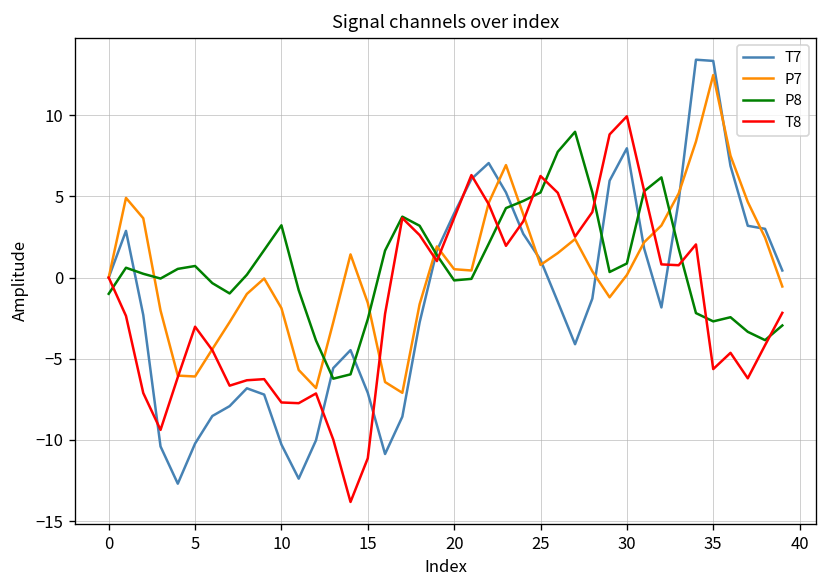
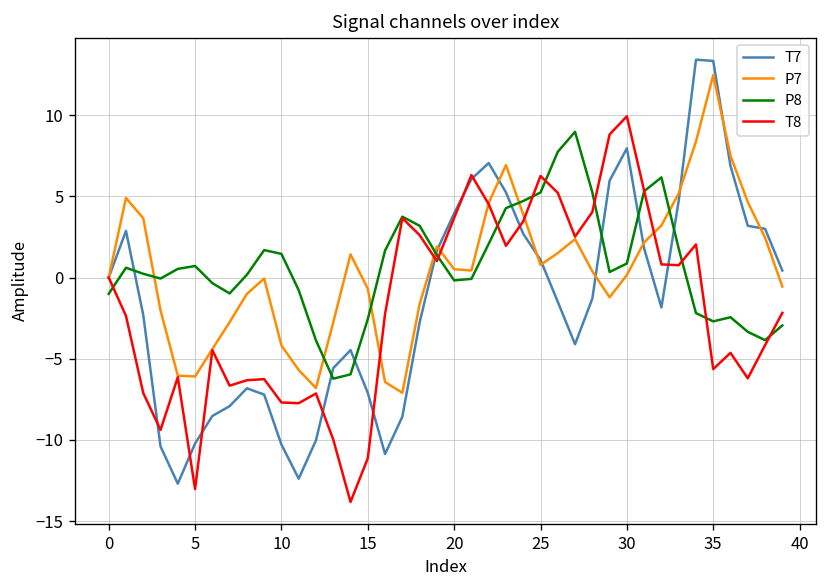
  {
    "T7": {
      "5": -10.2,
      "10": -10.3,
      "15": -7.1,
      "20": 4.0,
      "25": 1.1,
      "30": 8.0,
      "35": 13.3
    },
    "P7": {
      "5": -6.1,
-     "10": -1.9,
-     "15": -1.6,
+     "10": -4.2,
+     "15": -0.7,
      "20": 0.5,
      "25": 0.8,
      "30": 0.2,
      "35": 12.5
    },
    "P8": {
      "0": -1.0,
      "5": 0.7,
-     "10": 3.2,
+     "10": 1.5,
      "15": -2.6,
      "20": -0.2,
      "25": 5.2,
      "30": 0.9,
      "35": -2.7
    },
    "T8": {
-     "5": -3.0,
+     "5": -13.0,
      "10": -7.7,
      "15": -11.1,
      "20": 3.7,
      "25": 6.3,
      "30": 9.9,
      "35": -5.6
    }
  }
